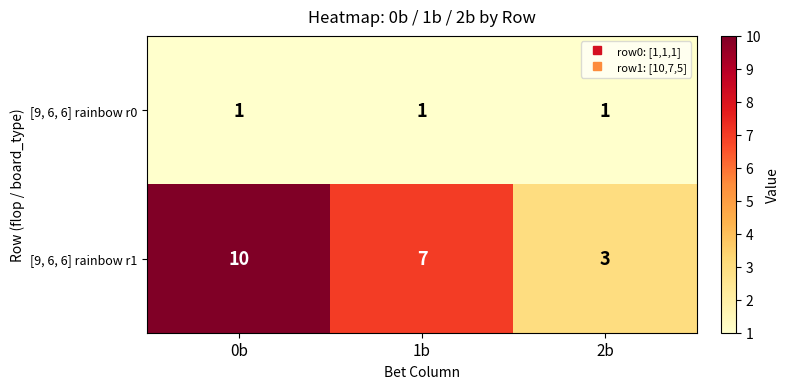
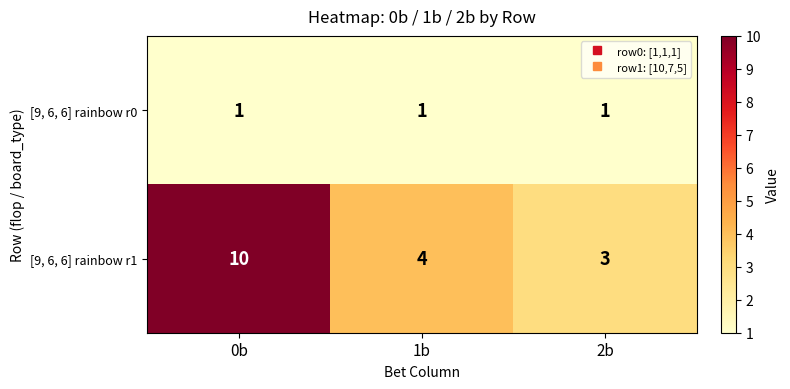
  {
    "[9, 6, 6] rainbow r0": {
      "0b": 1,
      "1b": 1,
      "2b": 1
    },
    "[9, 6, 6] rainbow r1": {
      "0b": 10,
-     "1b": 7,
+     "1b": 4,
      "2b": 3
    }
  }
